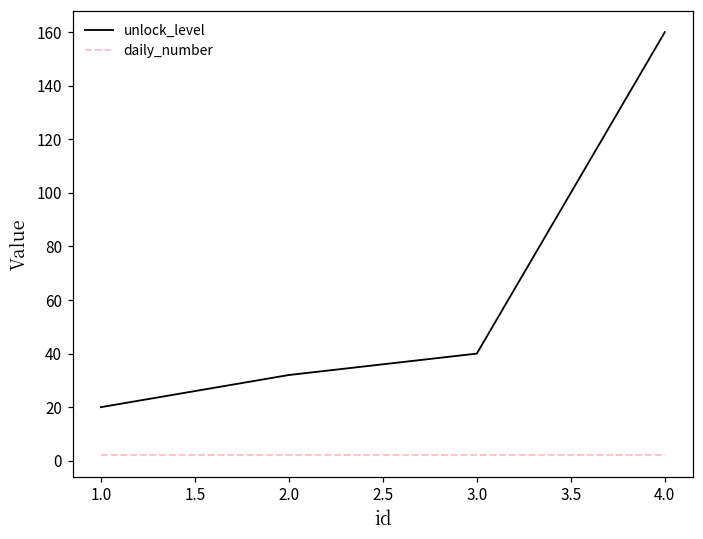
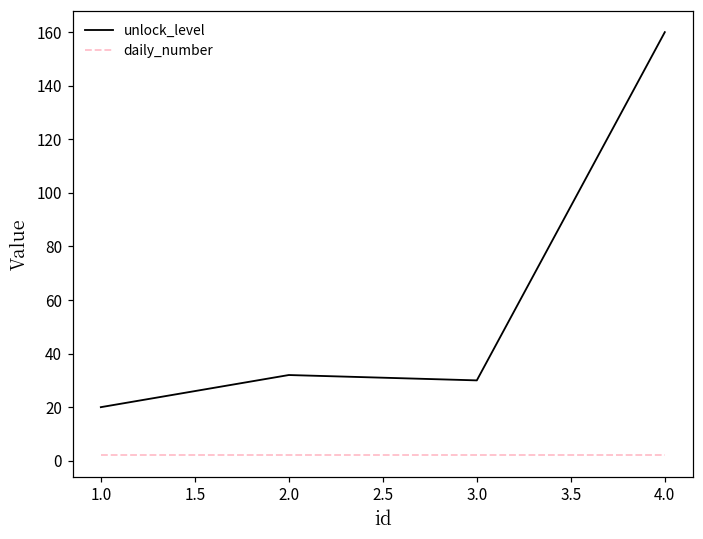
  {
    "unlock_level": {
      "1.0": 20,
      "2.0": 32,
-     "3.0": 40,
+     "3.0": 30,
      "4.0": 160
    },
    "daily_number": {
      "1.0": 2,
      "2.0": 2,
      "3.0": 2,
      "4.0": 2
    }
  }
